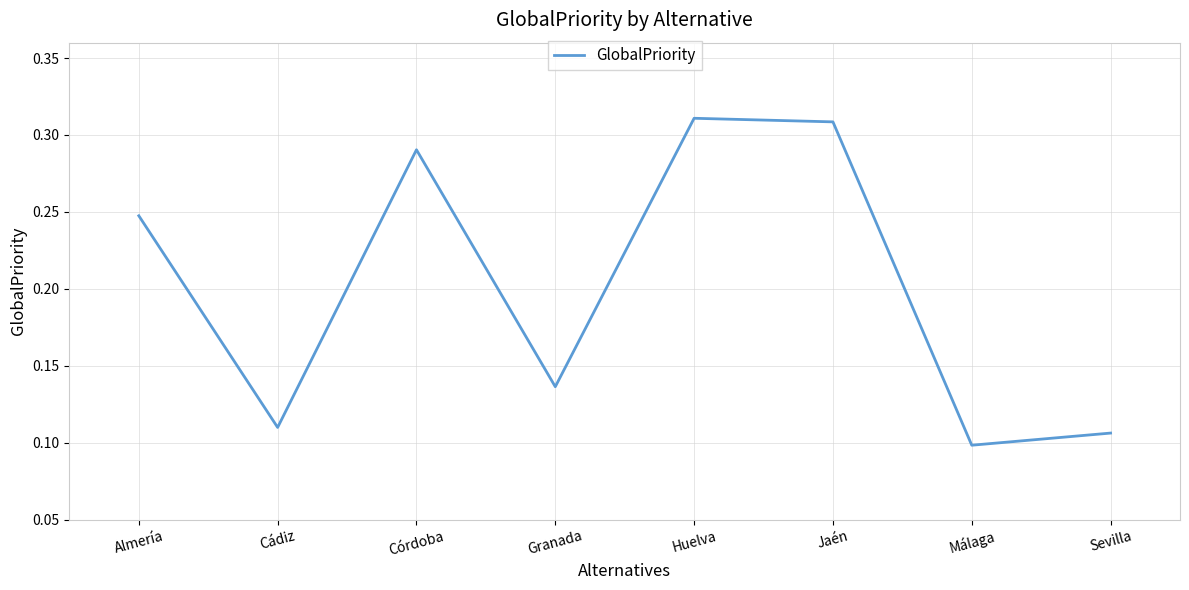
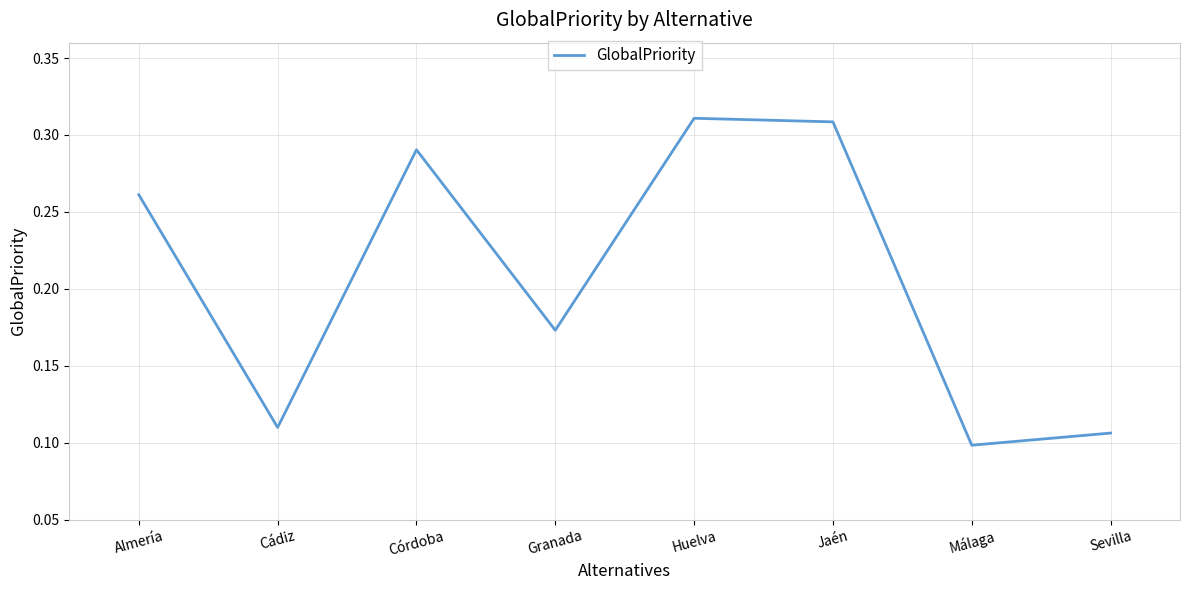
  {
-   "Almería": 0.247,
+   "Almería": 0.261,
    "Cádiz": 0.110,
    "Córdoba": 0.290,
-   "Granada": 0.136,
+   "Granada": 0.173,
    "Huelva": 0.311,
    "Jaén": 0.309,
    "Málaga": 0.098,
    "Sevilla": 0.106
  }
